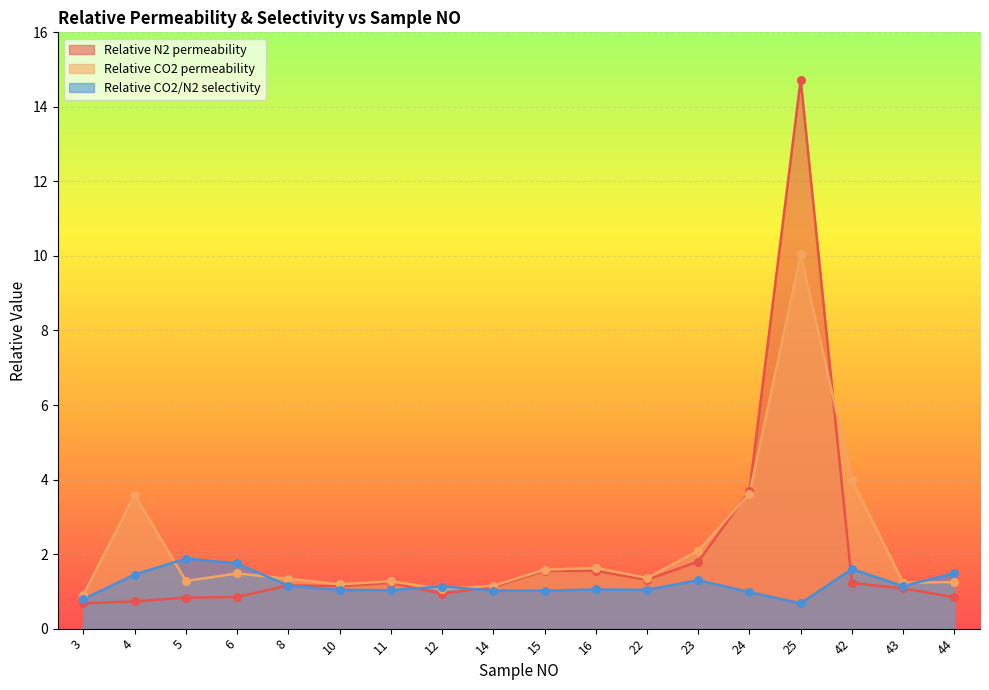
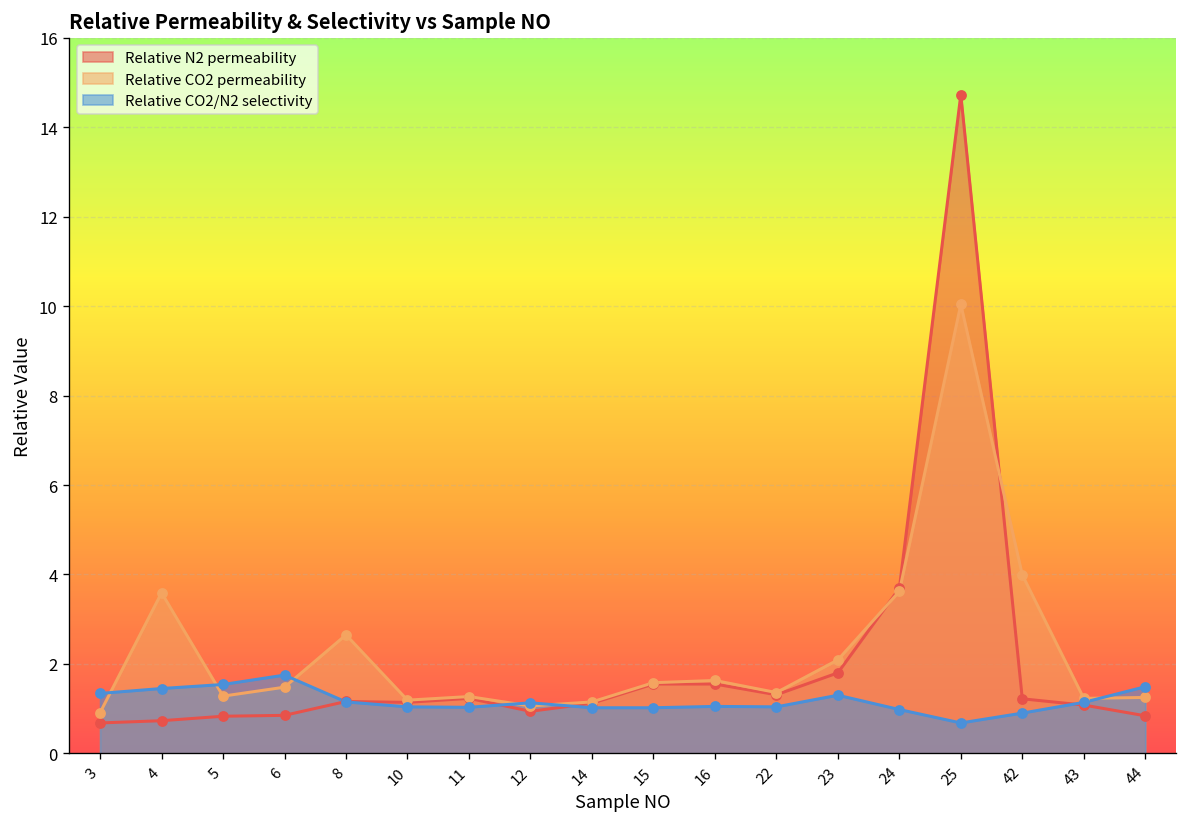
  {
    "Relative N2 permeability": {
      "3": 0.7,
      "4": 0.7,
      "5": 0.8,
      "6": 0.9,
      "12": 0.9,
      "16": 1.6,
      "23": 1.8,
      "24": 3.7,
      "25": 14.7,
      "42": 1.2,
      "44": 0.8
    },
    "Relative CO2 permeability": {
      "3": 0.9,
      "4": 3.6,
      "5": 1.3,
      "6": 1.5,
-     "8": 1.3,
+     "8": 2.7,
      "12": 1.1,
      "16": 1.6,
      "23": 2.1,
      "24": 3.6,
      "25": 10.0,
      "42": 4.0,
      "43": 1.2,
      "44": 1.3
    },
    "Relative CO2/N2 selectivity": {
-     "3": 0.8,
+     "3": 1.3,
      "4": 1.5,
-     "5": 1.9,
+     "5": 1.5,
      "6": 1.8,
      "10": 1.0,
      "11": 1.0,
      "12": 1.1,
      "14": 1.0,
      "15": 1.0,
      "16": 1.1,
      "22": 1.0,
      "23": 1.3,
      "24": 1.0,
      "25": 0.7,
-     "42": 1.6,
+     "42": 0.9,
      "44": 1.5
    }
  }
